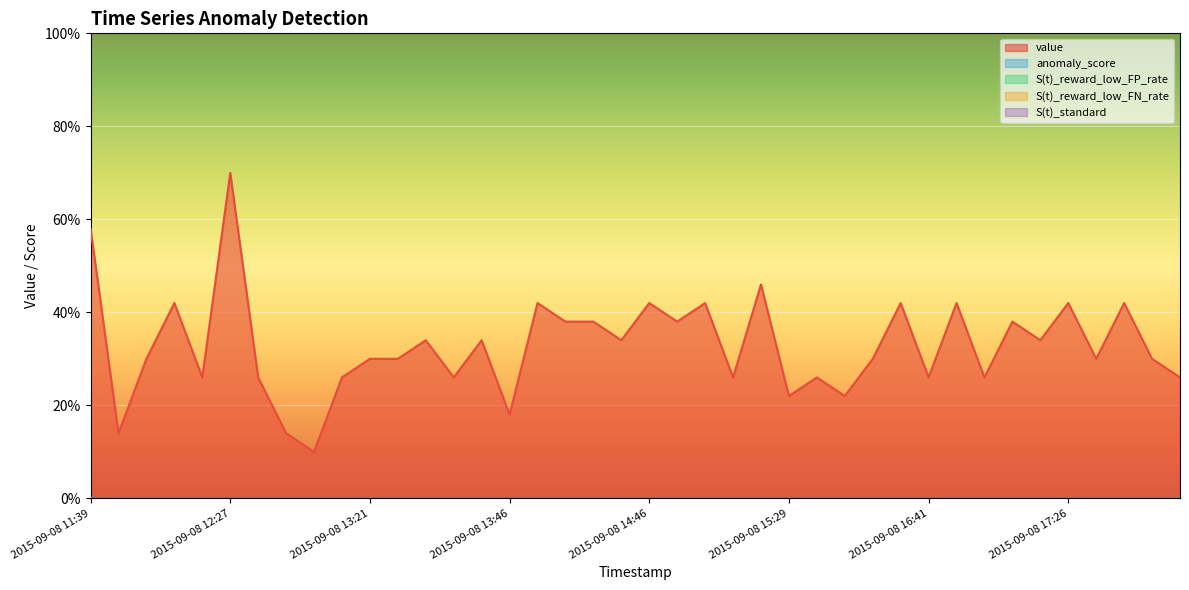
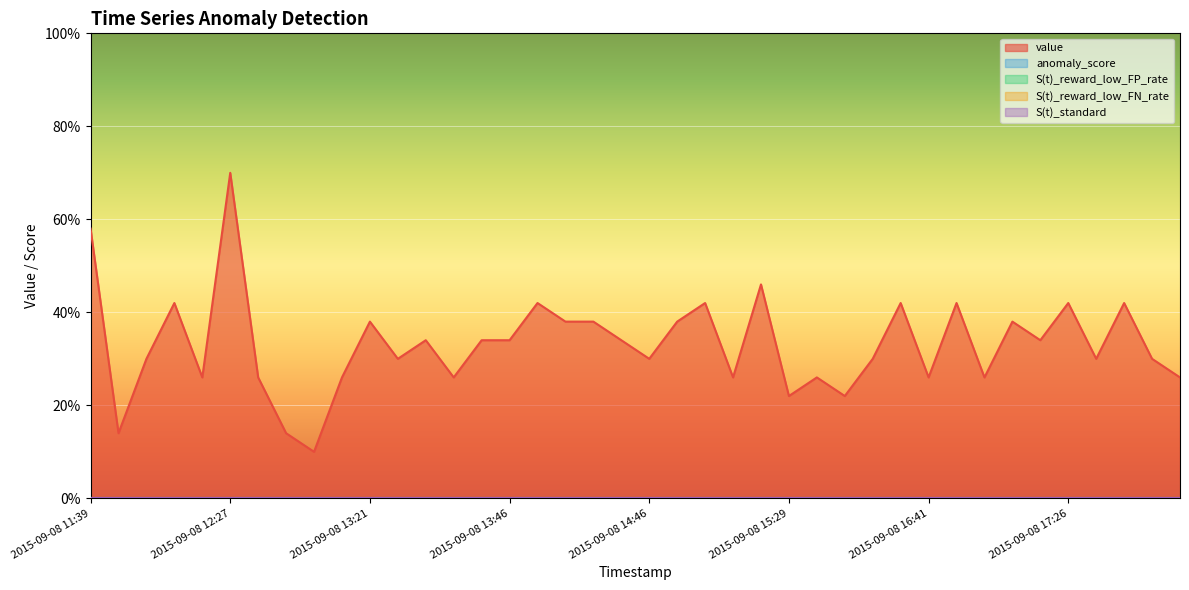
  {
    "value": {
      "2015-09-08 11:39": "58%",
      "2015-09-08 12:27": "70%",
-     "2015-09-08 13:21": "30%",
-     "2015-09-08 13:46": "18%",
-     "2015-09-08 14:46": "42%",
+     "2015-09-08 13:21": "38%",
+     "2015-09-08 13:46": "34%",
+     "2015-09-08 14:46": "30%",
      "2015-09-08 15:29": "22%",
      "2015-09-08 16:41": "26%",
      "2015-09-08 17:26": "42%"
    },
    "S(t)_standard": {
      "2015-09-08 11:39": "0%",
      "2015-09-08 12:27": "0%",
      "2015-09-08 13:21": "0%",
      "2015-09-08 13:46": "0%",
      "2015-09-08 14:46": "0%",
      "2015-09-08 15:29": "0%",
      "2015-09-08 16:41": "0%",
      "2015-09-08 17:26": "0%"
    }
  }
